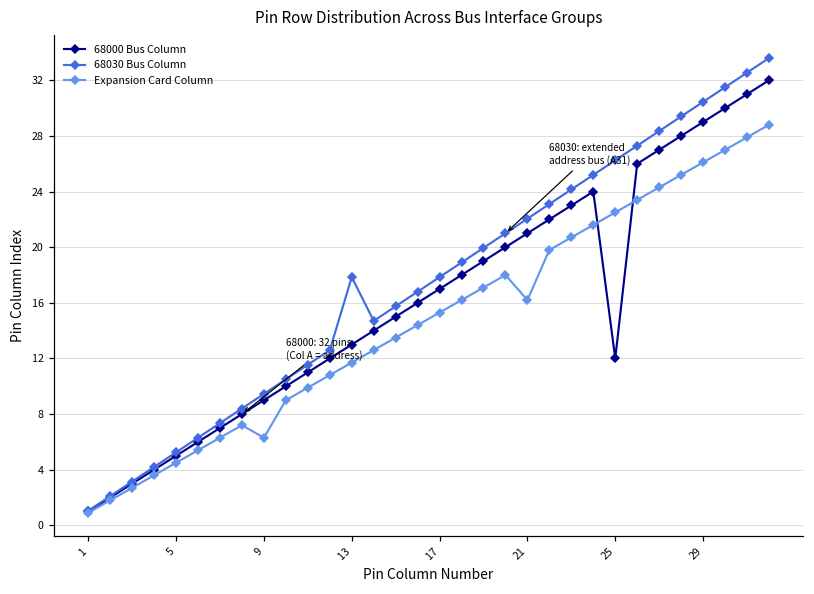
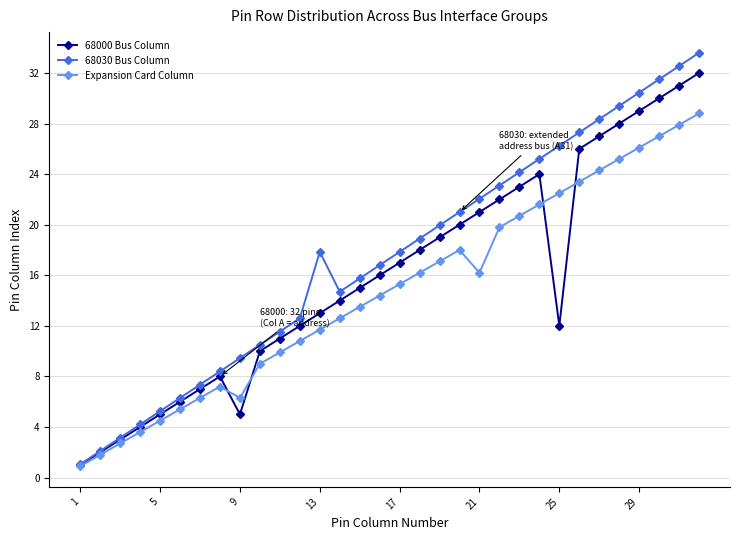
  {
    "68000 Bus Column": {
      "5": 5,
-     "9": 9,
+     "9": 5,
      "17": 17,
      "21": 21,
      "25": 12,
      "29": 29
    }
  }
